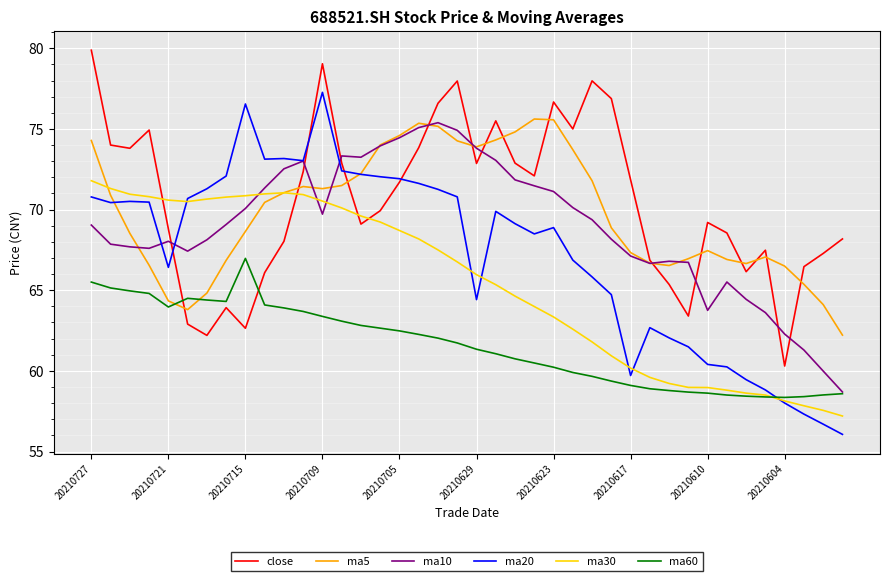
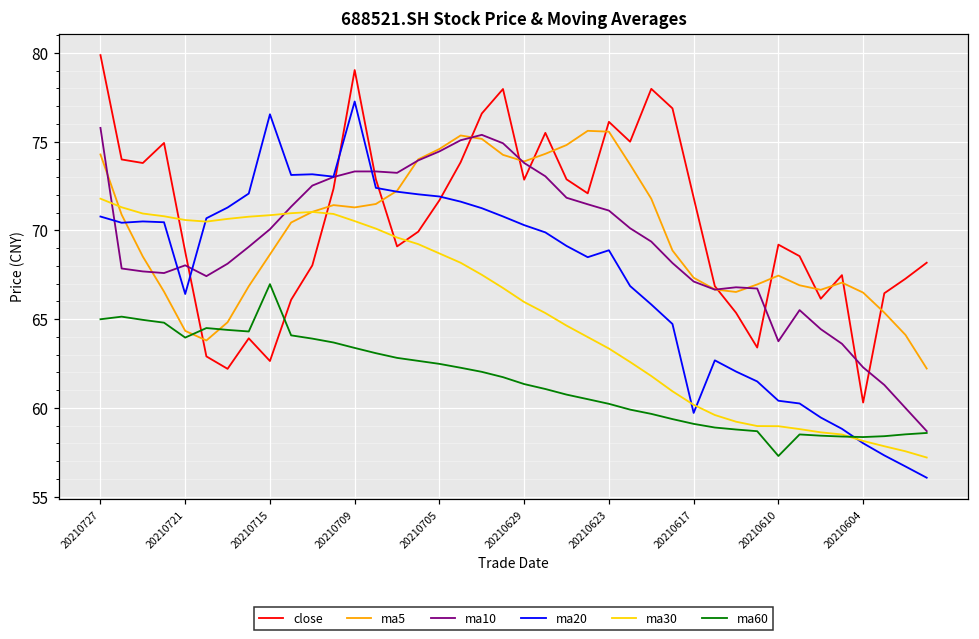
  {
    "close": {
      "20210727": 79.9,
      "20210721": 68.8,
      "20210715": 62.6,
      "20210709": 79.0,
      "20210705": 71.7,
      "20210629": 72.9,
-     "20210623": 76.7,
+     "20210623": 76.1,
      "20210617": 71.9,
      "20210610": 69.2,
      "20210604": 60.3
    },
    "ma10": {
-     "20210727": 69.0,
+     "20210727": 75.8,
      "20210721": 68.0,
      "20210715": 70.1,
-     "20210709": 69.7,
+     "20210709": 73.3,
      "20210623": 71.1,
      "20210617": 67.1,
      "20210610": 63.8,
      "20210604": 62.3
    },
    "ma20": {
      "20210727": 70.8,
      "20210721": 66.4,
      "20210715": 76.5,
      "20210709": 77.3,
      "20210705": 71.9,
-     "20210629": 64.4,
+     "20210629": 70.3,
      "20210623": 68.9,
      "20210617": 59.7,
      "20210610": 60.4
    },
    "ma60": {
-     "20210727": 65.5,
+     "20210727": 65.0,
      "20210721": 64.0,
      "20210715": 67.0,
      "20210709": 63.4,
      "20210705": 62.5,
      "20210629": 61.3,
      "20210623": 60.2,
      "20210617": 59.1,
-     "20210610": 58.6,
+     "20210610": 57.3,
      "20210604": 58.4
    }
  }
